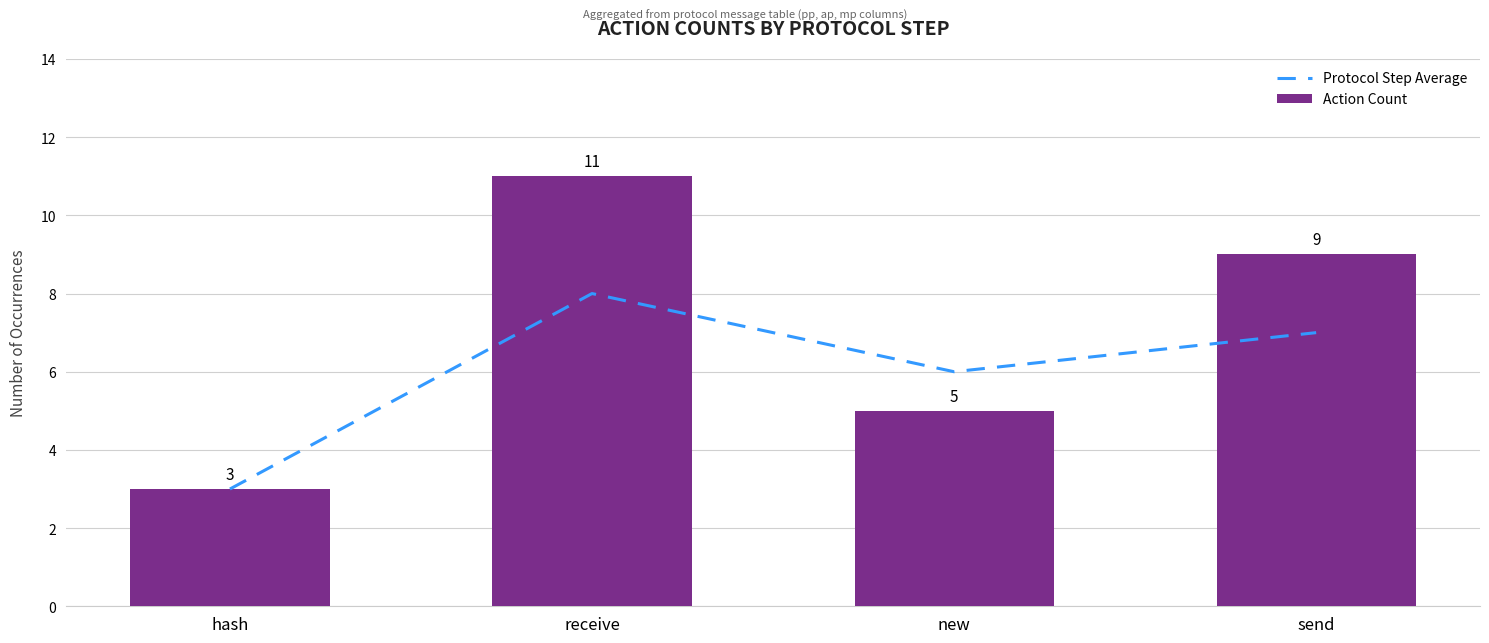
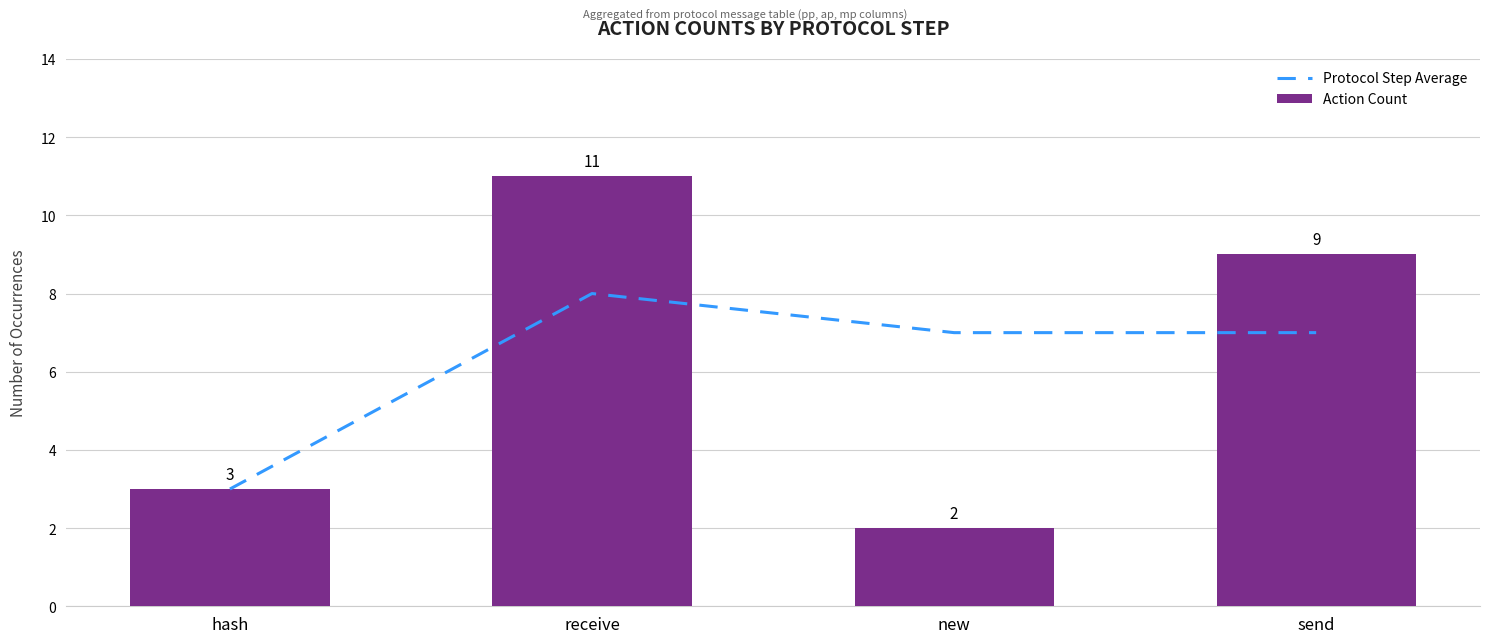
  {
    "Action Count": {
      "hash": 3,
      "receive": 11,
-     "new": 5,
+     "new": 2,
      "send": 9
    },
    "Protocol Step Average": {
      "receive": 8,
-     "new": 6,
+     "new": 7,
      "send": 7
    }
  }
